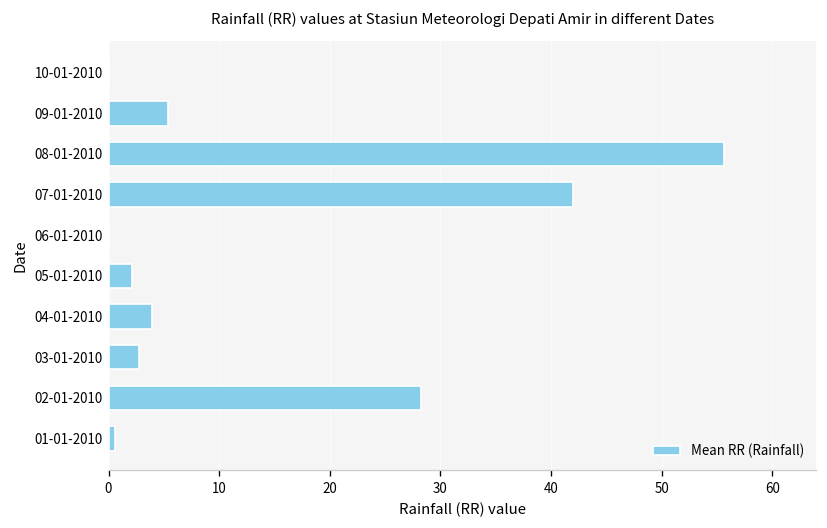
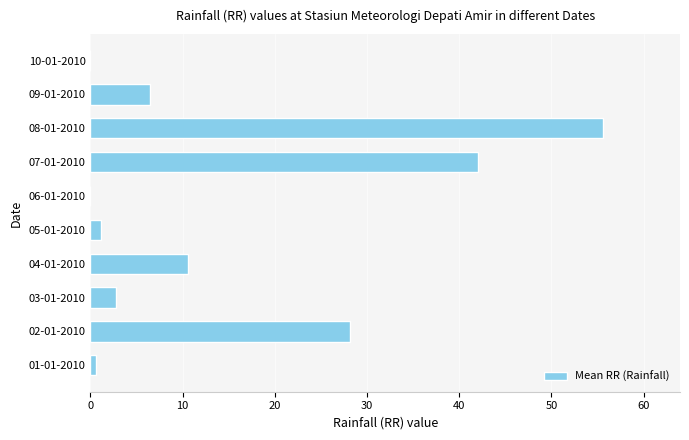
  {
    "10-01-2010": 0,
-   "09-01-2010": 5,
+   "09-01-2010": 7,
    "08-01-2010": 56,
    "07-01-2010": 42,
    "06-01-2010": 0,
-   "05-01-2010": 2,
-   "04-01-2010": 4,
+   "05-01-2010": 1,
+   "04-01-2010": 11,
    "03-01-2010": 3,
    "02-01-2010": 28,
    "01-01-2010": 1
  }
